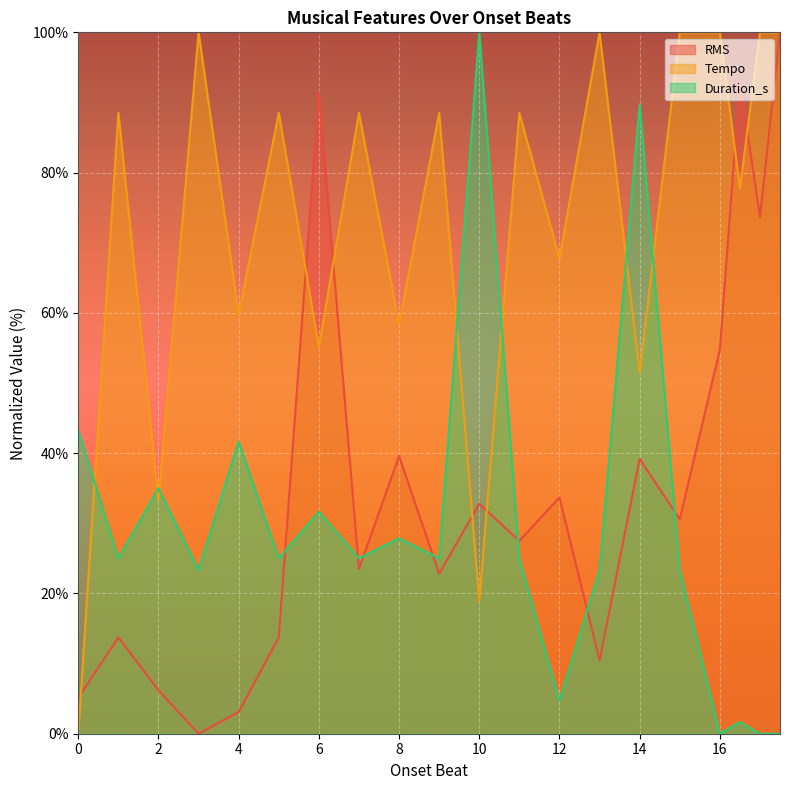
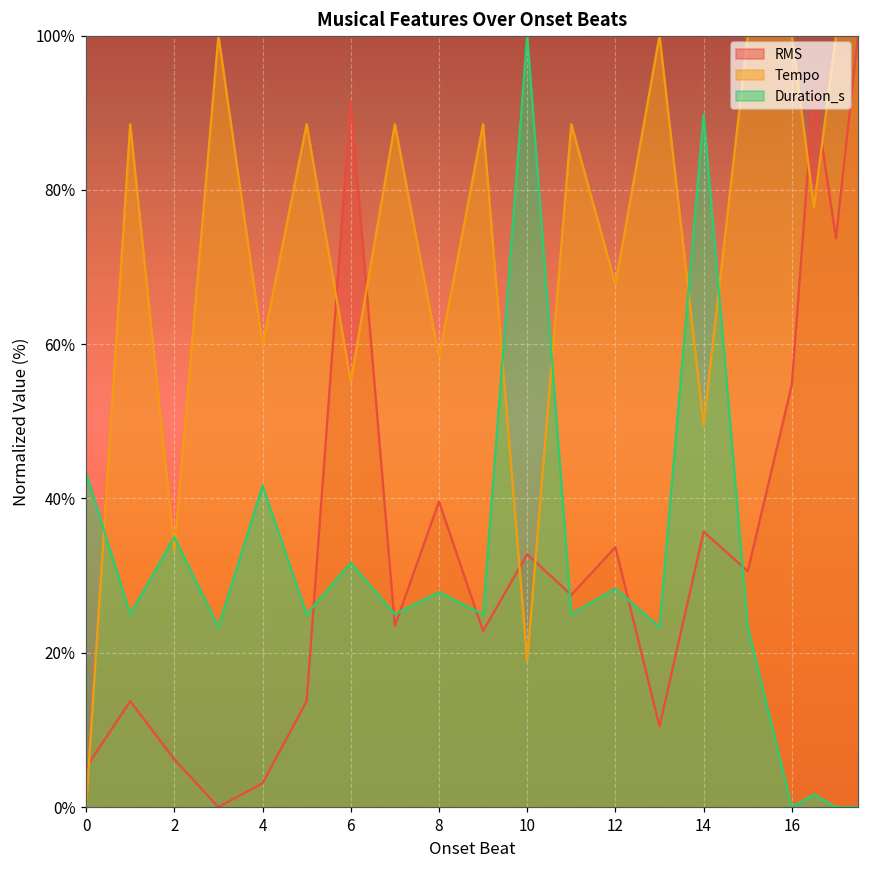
  {
    "RMS": {
      "0": "5%",
      "2": "6%",
      "4": "3%",
      "6": "92%",
      "8": "40%",
      "10": "33%",
      "12": "34%",
-     "14": "39%",
+     "14": "36%",
      "16": "55%"
    },
    "Tempo": {
      "0": "0%",
      "2": "33%",
      "4": "60%",
      "6": "55%",
      "8": "58%",
      "10": "19%",
      "12": "68%",
-     "14": "51%",
+     "14": "49%",
      "16": "100%"
    },
    "Duration_s": {
      "0": "43%",
      "2": "35%",
      "4": "42%",
      "6": "32%",
      "8": "28%",
      "10": "100%",
-     "12": "5%",
+     "12": "28%",
      "14": "90%",
      "16": "0%"
    }
  }
